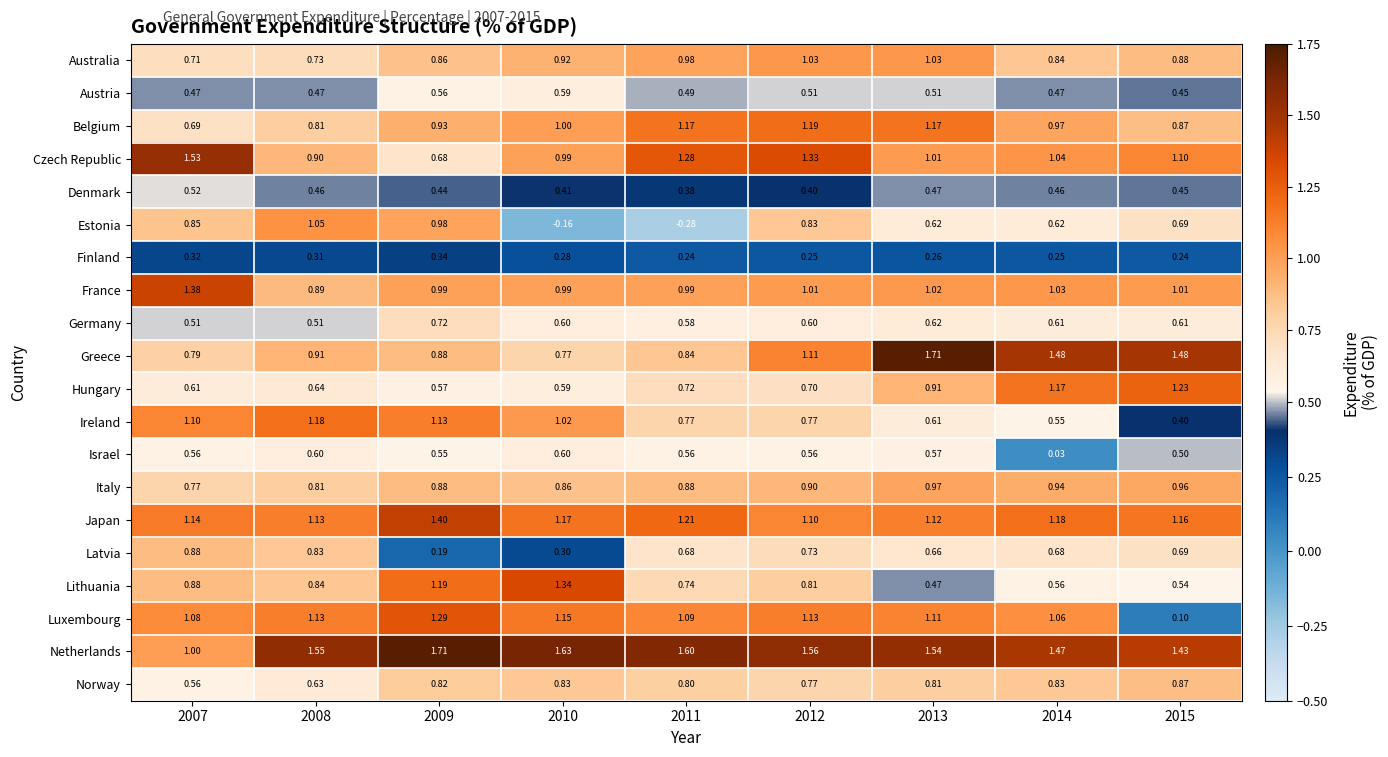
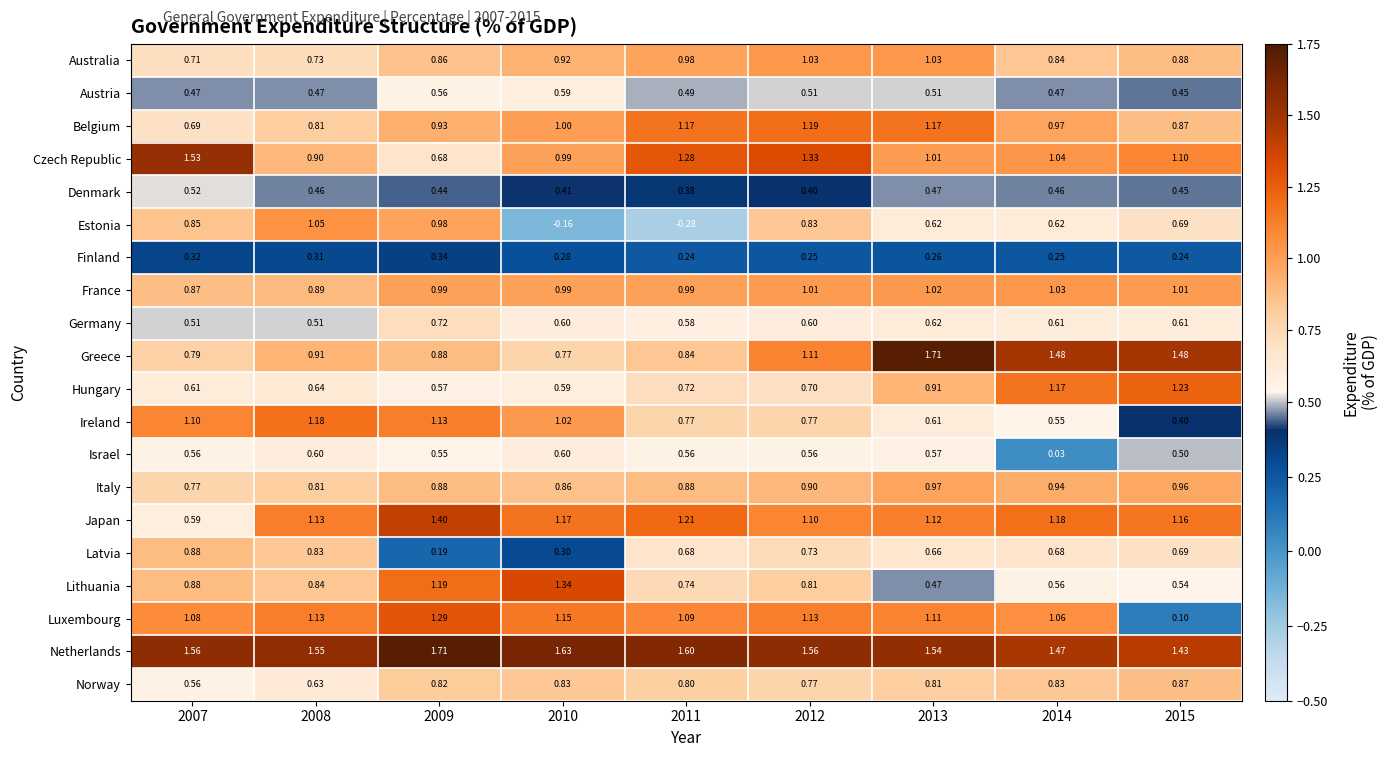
  {
    "Australia": {
      "2007": 0.71,
      "2008": 0.73,
      "2009": 0.86,
      "2010": 0.92,
      "2011": 0.98,
      "2012": 1.03,
      "2013": 1.03,
      "2014": 0.84,
      "2015": 0.88
    },
    "Austria": {
      "2007": 0.47,
      "2008": 0.47,
      "2009": 0.56,
      "2010": 0.59,
      "2011": 0.49,
      "2012": 0.51,
      "2013": 0.51,
      "2014": 0.47,
      "2015": 0.45
    },
    "Belgium": {
      "2007": 0.69,
      "2008": 0.81,
      "2009": 0.93,
      "2010": 1.00,
      "2011": 1.17,
      "2012": 1.19,
      "2013": 1.17,
      "2014": 0.97,
      "2015": 0.87
    },
    "Czech Republic": {
      "2007": 1.53,
      "2008": 0.90,
      "2009": 0.68,
      "2010": 0.99,
      "2011": 1.28,
      "2012": 1.33,
      "2013": 1.01,
      "2014": 1.04,
      "2015": 1.10
    },
    "Denmark": {
      "2007": 0.52,
      "2008": 0.46,
      "2009": 0.44,
      "2010": 0.41,
      "2011": 0.38,
      "2012": 0.40,
      "2013": 0.47,
      "2014": 0.46,
      "2015": 0.45
    },
    "Estonia": {
      "2007": 0.85,
      "2008": 1.05,
      "2009": 0.98,
      "2010": -0.16,
      "2011": -0.28,
      "2012": 0.83,
      "2013": 0.62,
      "2014": 0.62,
      "2015": 0.69
    },
    "Finland": {
      "2007": 0.32,
      "2008": 0.31,
      "2009": 0.34,
      "2010": 0.28,
      "2011": 0.24,
      "2012": 0.25,
      "2013": 0.26,
      "2014": 0.25,
      "2015": 0.24
    },
    "France": {
-     "2007": 1.38,
+     "2007": 0.87,
      "2008": 0.89,
      "2009": 0.99,
      "2010": 0.99,
      "2011": 0.99,
      "2012": 1.01,
      "2013": 1.02,
      "2014": 1.03,
      "2015": 1.01
    },
    "Germany": {
      "2007": 0.51,
      "2008": 0.51,
      "2009": 0.72,
      "2010": 0.60,
      "2011": 0.58,
      "2012": 0.60,
      "2013": 0.62,
      "2014": 0.61,
      "2015": 0.61
    },
    "Greece": {
      "2007": 0.79,
      "2008": 0.91,
      "2009": 0.88,
      "2010": 0.77,
      "2011": 0.84,
      "2012": 1.11,
      "2013": 1.71,
      "2014": 1.48,
      "2015": 1.48
    },
    "Hungary": {
      "2007": 0.61,
      "2008": 0.64,
      "2009": 0.57,
      "2010": 0.59,
      "2011": 0.72,
      "2012": 0.70,
      "2013": 0.91,
      "2014": 1.17,
      "2015": 1.23
    },
    "Ireland": {
      "2007": 1.10,
      "2008": 1.18,
      "2009": 1.13,
      "2010": 1.02,
      "2011": 0.77,
      "2012": 0.77,
      "2013": 0.61,
      "2014": 0.55,
      "2015": 0.40
    },
    "Israel": {
      "2007": 0.56,
      "2008": 0.60,
      "2009": 0.55,
      "2010": 0.60,
      "2011": 0.56,
      "2012": 0.56,
      "2013": 0.57,
      "2014": 0.03,
      "2015": 0.50
    },
    "Italy": {
      "2007": 0.77,
      "2008": 0.81,
      "2009": 0.88,
      "2010": 0.86,
      "2011": 0.88,
      "2012": 0.90,
      "2013": 0.97,
      "2014": 0.94,
      "2015": 0.96
    },
    "Japan": {
-     "2007": 1.14,
+     "2007": 0.59,
      "2008": 1.13,
      "2009": 1.40,
      "2010": 1.17,
      "2011": 1.21,
      "2012": 1.10,
      "2013": 1.12,
      "2014": 1.18,
      "2015": 1.16
    },
    "Latvia": {
      "2007": 0.88,
      "2008": 0.83,
      "2009": 0.19,
      "2010": 0.30,
      "2011": 0.68,
      "2012": 0.73,
      "2013": 0.66,
      "2014": 0.68,
      "2015": 0.69
    },
    "Lithuania": {
      "2007": 0.88,
      "2008": 0.84,
      "2009": 1.19,
      "2010": 1.34,
      "2011": 0.74,
      "2012": 0.81,
      "2013": 0.47,
      "2014": 0.56,
      "2015": 0.54
    },
    "Luxembourg": {
      "2007": 1.08,
      "2008": 1.13,
      "2009": 1.29,
      "2010": 1.15,
      "2011": 1.09,
      "2012": 1.13,
      "2013": 1.11,
      "2014": 1.06,
      "2015": 0.10
    },
    "Netherlands": {
-     "2007": 1.00,
+     "2007": 1.56,
      "2008": 1.55,
      "2009": 1.71,
      "2010": 1.63,
      "2011": 1.60,
      "2012": 1.56,
      "2013": 1.54,
      "2014": 1.47,
      "2015": 1.43
    },
    "Norway": {
      "2007": 0.56,
      "2008": 0.63,
      "2009": 0.82,
      "2010": 0.83,
      "2011": 0.80,
      "2012": 0.77,
      "2013": 0.81,
      "2014": 0.83,
      "2015": 0.87
    }
  }
